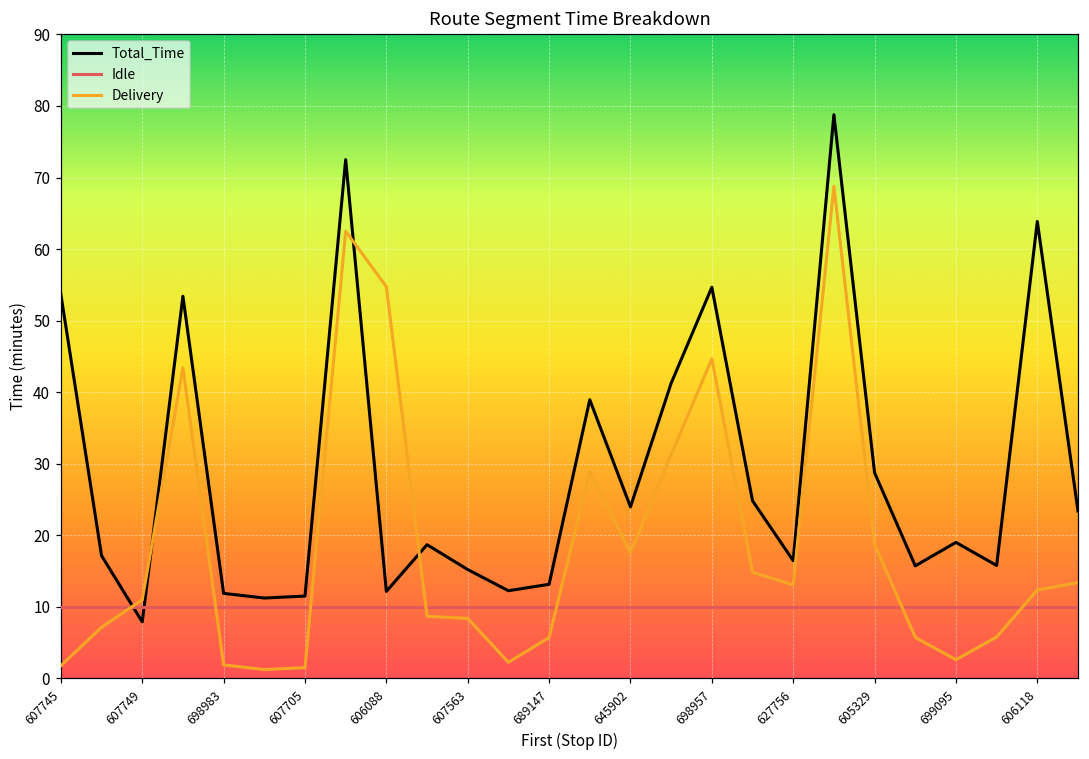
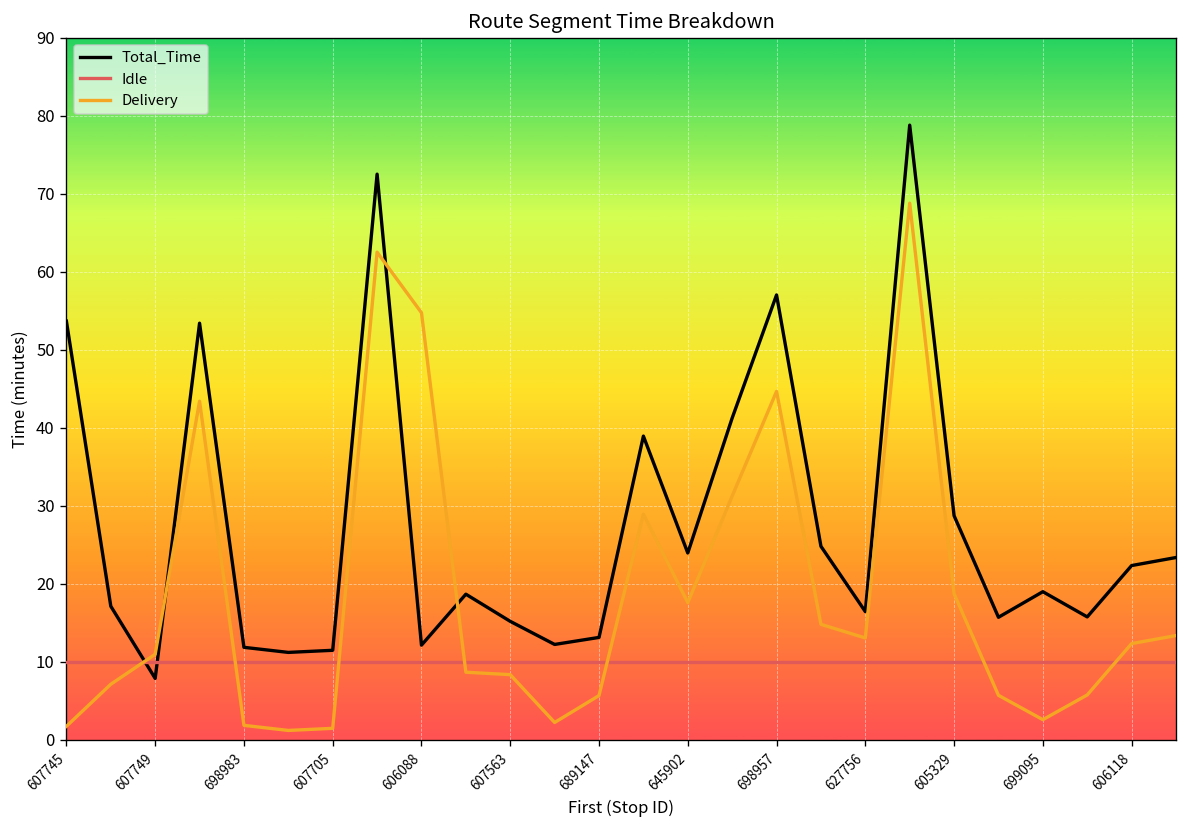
  {
    "Total_Time": {
      "607745": 54,
      "607749": 8,
      "698983": 12,
      "607705": 11,
      "606088": 12,
      "607563": 15,
      "689147": 13,
      "645902": 24,
-     "698957": 55,
+     "698957": 57,
      "627756": 16,
      "605329": 29,
      "699095": 19,
-     "606118": 64
+     "606118": 22
    },
    "Idle": {
      "607745": 10,
      "607749": 10,
      "698983": 10,
      "607705": 10,
      "606088": 10,
      "607563": 10,
      "689147": 10,
      "645902": 10,
      "698957": 10,
      "627756": 10,
      "605329": 10,
      "699095": 10,
      "606118": 10
    },
    "Delivery": {
      "607745": 2,
      "607749": 11,
      "698983": 2,
      "607705": 1,
      "606088": 55,
      "607563": 8,
      "689147": 6,
      "645902": 18,
      "698957": 45,
      "627756": 13,
      "605329": 19,
      "699095": 3,
      "606118": 12
    }
  }
